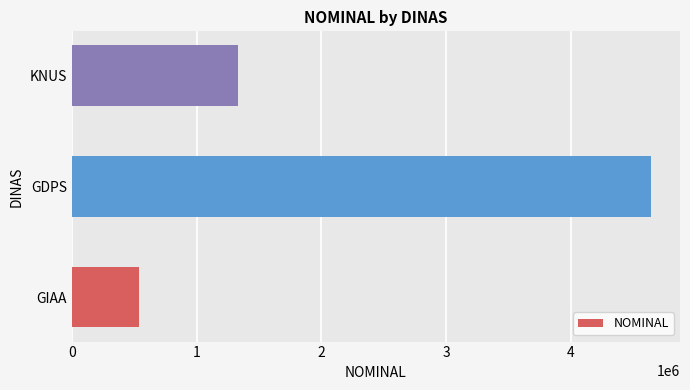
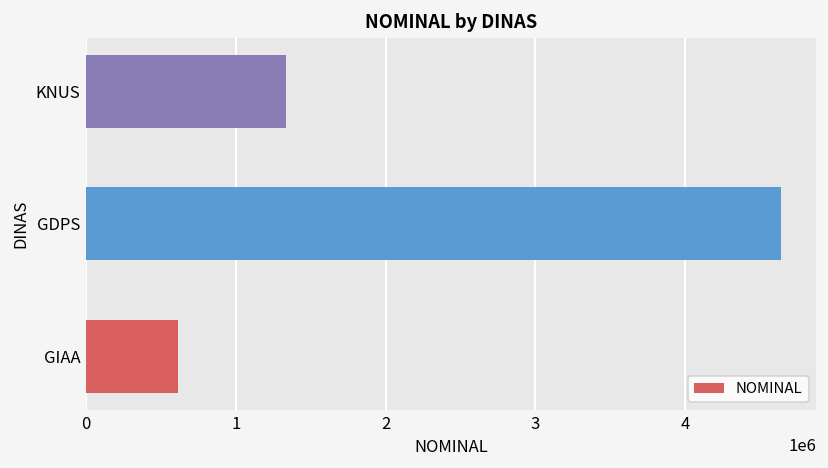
  {
    "KNUS": 1330000,
    "GDPS": 4640000,
-   "GIAA": 540000
+   "GIAA": 610000
  }
